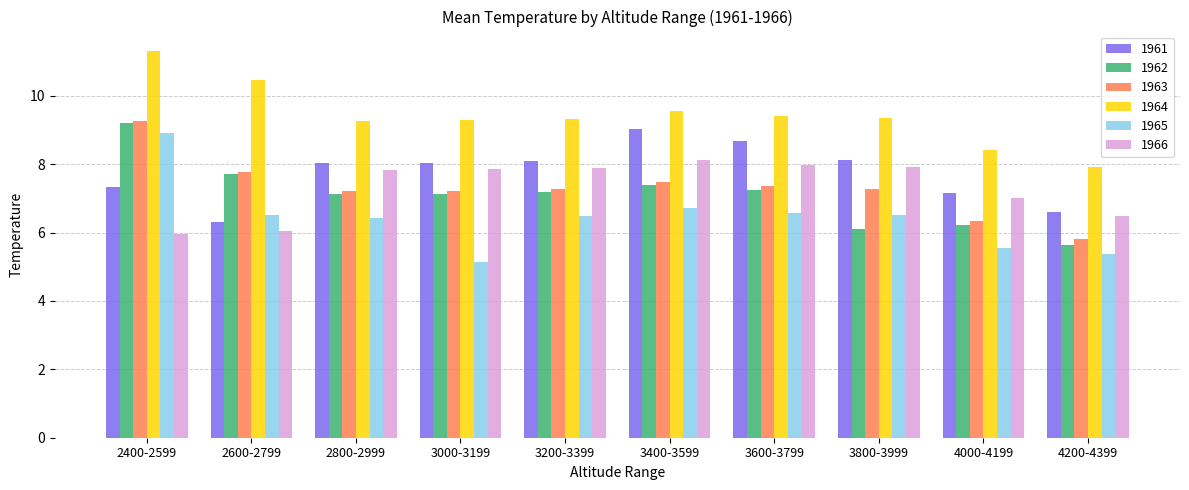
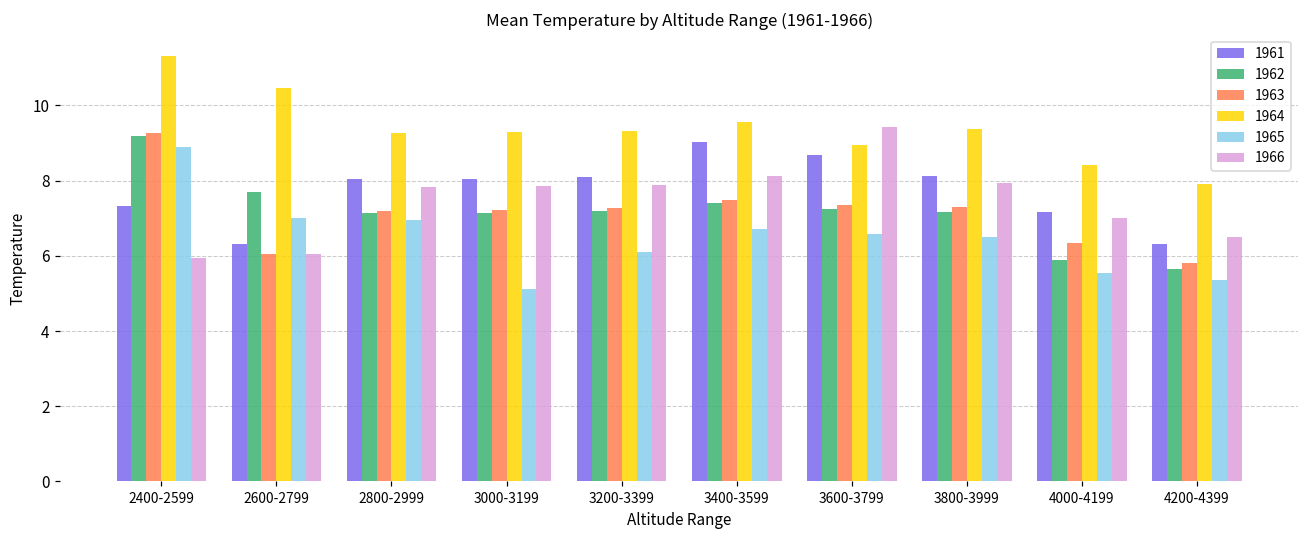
  {
    "1961": {
      "2400-2599": 7.3,
      "2600-2799": 6.3,
      "2800-2999": 8.0,
      "3000-3199": 8.0,
      "3200-3399": 8.1,
      "3400-3599": 9.0,
      "3600-3799": 8.7,
      "3800-3999": 8.1,
      "4000-4199": 7.2,
-     "4200-4399": 6.6
+     "4200-4399": 6.3
    },
    "1962": {
      "2400-2599": 9.2,
      "2600-2799": 7.7,
      "2800-2999": 7.1,
      "3000-3199": 7.1,
      "3200-3399": 7.2,
      "3400-3599": 7.4,
      "3600-3799": 7.3,
-     "3800-3999": 6.1,
-     "4000-4199": 6.2,
+     "3800-3999": 7.2,
+     "4000-4199": 5.9,
      "4200-4399": 5.6
    },
    "1963": {
      "2400-2599": 9.3,
-     "2600-2799": 7.8,
+     "2600-2799": 6.0,
      "2800-2999": 7.2,
      "3000-3199": 7.2,
      "3200-3399": 7.3,
      "3400-3599": 7.5,
      "3600-3799": 7.3,
      "3800-3999": 7.3,
      "4000-4199": 6.3,
      "4200-4399": 5.8
    },
    "1964": {
      "2400-2599": 11.3,
      "2600-2799": 10.5,
      "2800-2999": 9.3,
      "3000-3199": 9.3,
      "3200-3399": 9.3,
      "3400-3599": 9.6,
-     "3600-3799": 9.4,
+     "3600-3799": 9.0,
      "3800-3999": 9.4,
      "4000-4199": 8.4,
      "4200-4399": 7.9
    },
    "1965": {
      "2400-2599": 8.9,
-     "2600-2799": 6.5,
-     "2800-2999": 6.4,
+     "2600-2799": 7.0,
+     "2800-2999": 6.9,
      "3000-3199": 5.1,
-     "3200-3399": 6.5,
+     "3200-3399": 6.1,
      "3400-3599": 6.7,
      "3600-3799": 6.6,
      "3800-3999": 6.5,
      "4000-4199": 5.5,
      "4200-4399": 5.4
    },
    "1966": {
      "2400-2599": 5.9,
      "2600-2799": 6.1,
      "2800-2999": 7.8,
      "3000-3199": 7.8,
      "3200-3399": 7.9,
      "3400-3599": 8.1,
-     "3600-3799": 8.0,
+     "3600-3799": 9.4,
      "3800-3999": 7.9,
      "4000-4199": 7.0,
      "4200-4399": 6.5
    }
  }
